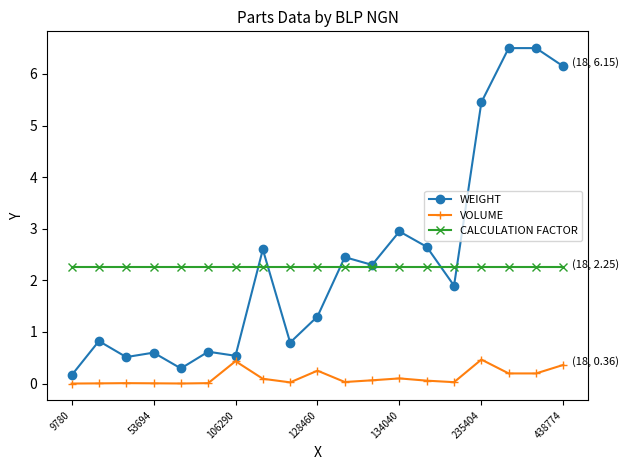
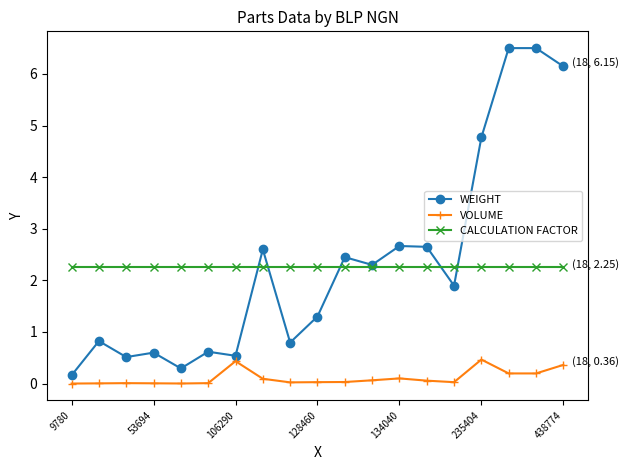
  {
    "WEIGHT": {
      "9780": 0.2,
      "53694": 0.6,
      "106290": 0.5,
      "128460": 1.3,
-     "134040": 2.9,
-     "235404": 5.5
+     "134040": 2.7,
+     "235404": 4.8
    },
    "VOLUME": {
      "9780": 0.0,
      "53694": 0.0,
      "106290": 0.4,
-     "128460": 0.3,
+     "128460": 0.0,
      "134040": 0.1,
      "235404": 0.5
    },
    "CALCULATION FACTOR": {
      "438774": 2.25
    }
  }
